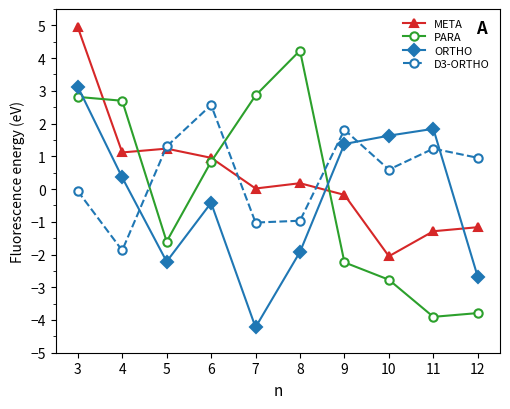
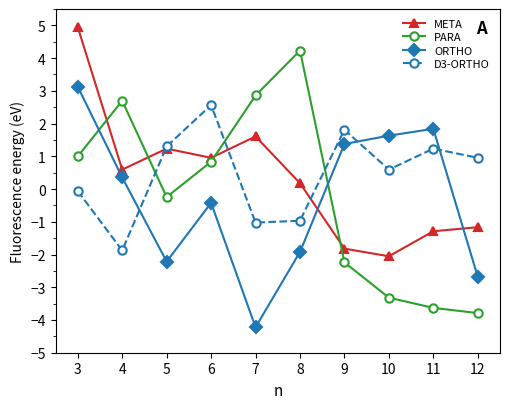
  {
    "META": {
      "3": 4.9,
-     "4": 1.1,
+     "4": 0.6,
      "6": 1.0,
-     "7": 0.0,
+     "7": 1.6,
      "8": 0.2,
-     "9": -0.2,
+     "9": -1.8,
      "10": -2.1,
      "11": -1.3,
      "12": -1.2
    },
    "PARA": {
-     "3": 2.8,
+     "3": 1.0,
      "4": 2.7,
-     "5": -1.6,
+     "5": -0.2,
      "6": 0.8,
      "7": 2.9,
      "8": 4.2,
      "9": -2.2,
-     "10": -2.8,
-     "11": -3.9,
+     "10": -3.3,
+     "11": -3.6,
      "12": -3.8
    }
  }
